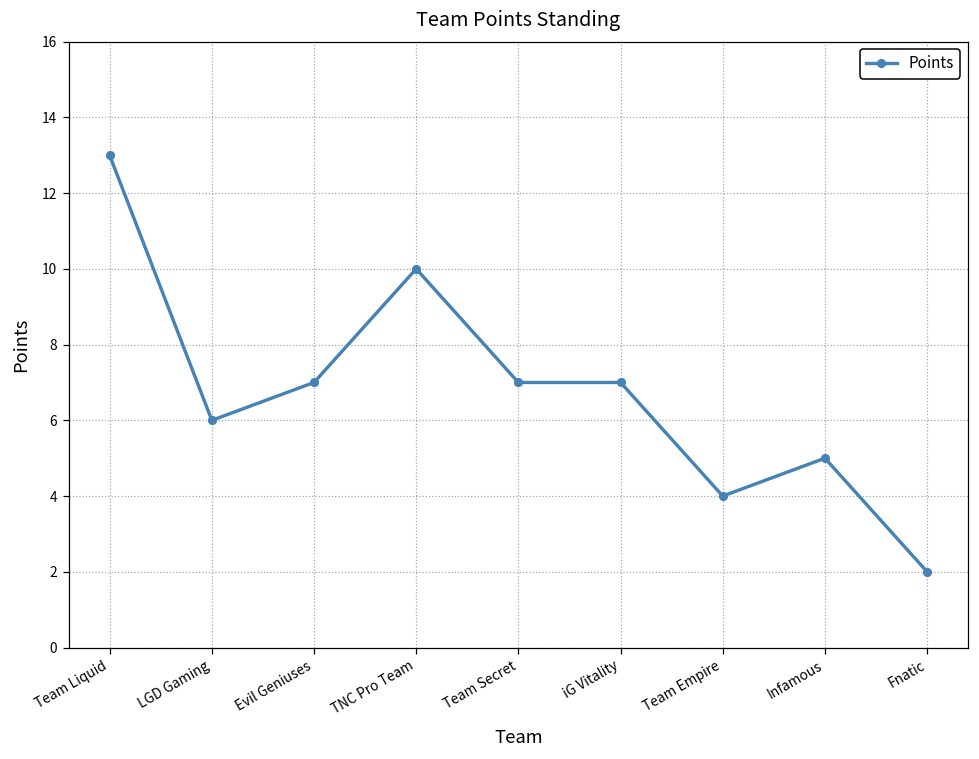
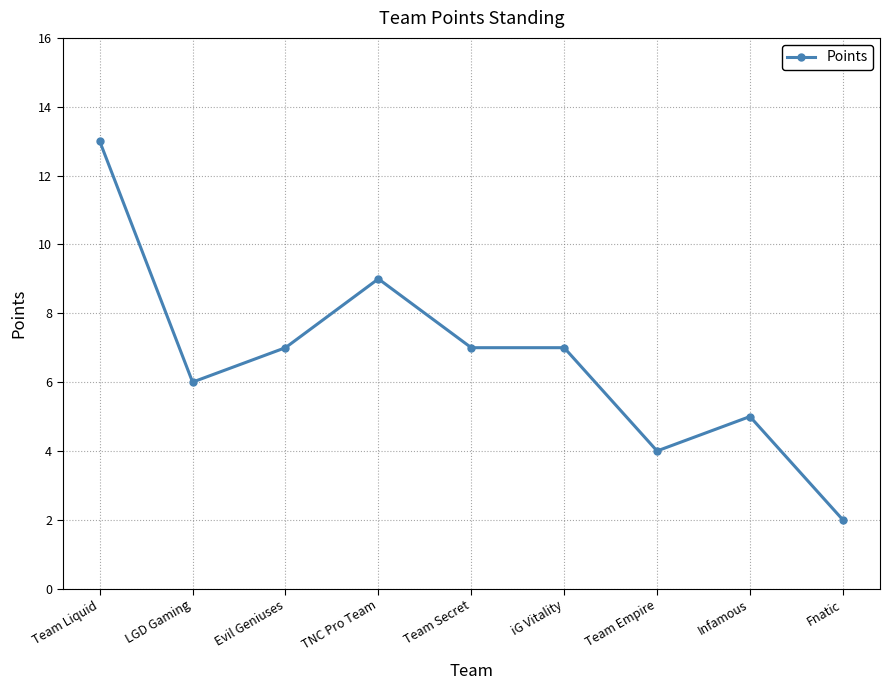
  {
    "Team Liquid": 13,
    "LGD Gaming": 6,
    "Evil Geniuses": 7,
-   "TNC Pro Team": 10,
+   "TNC Pro Team": 9,
    "Team Secret": 7,
    "iG Vitality": 7,
    "Team Empire": 4,
    "Infamous": 5,
    "Fnatic": 2
  }
